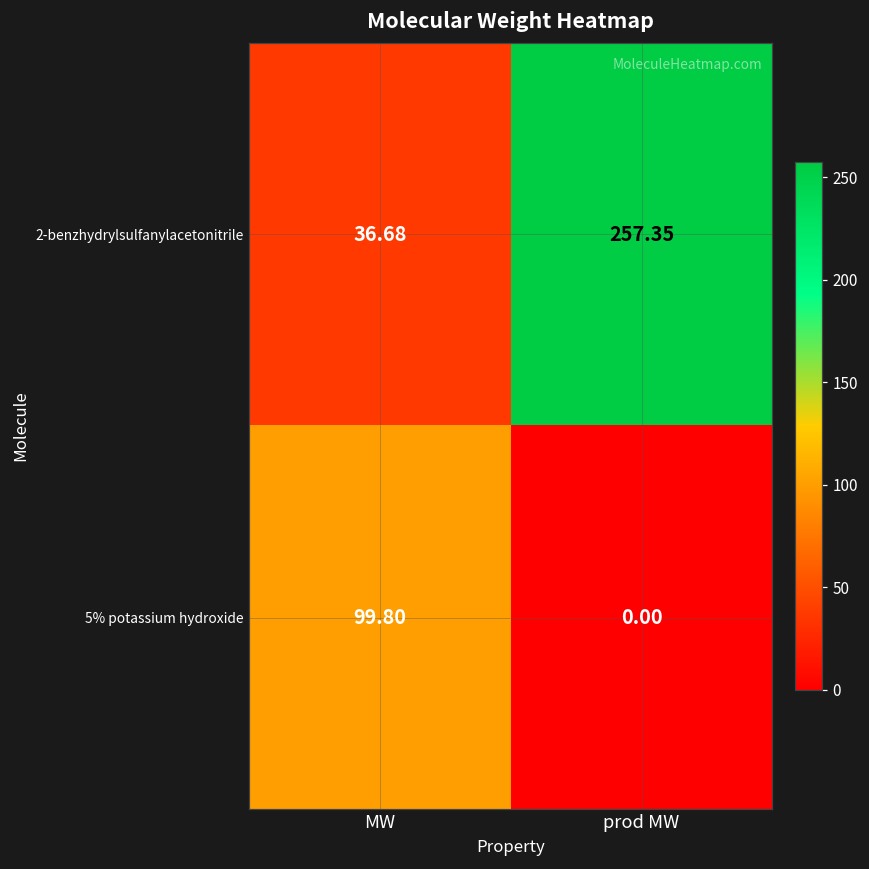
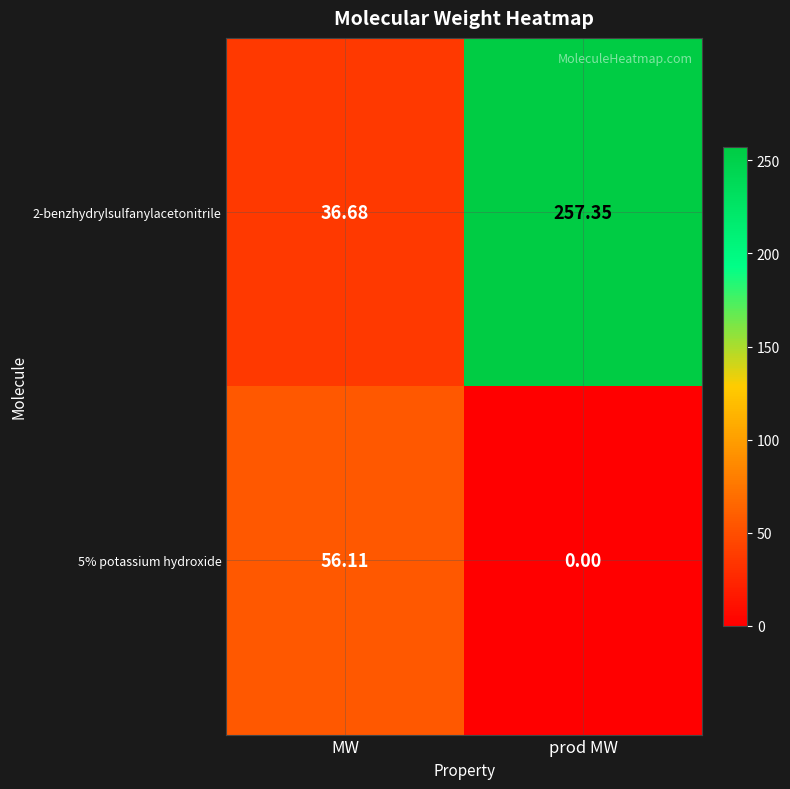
  {
    "2-benzhydrylsulfanylacetonitrile": {
      "MW": 36.68
    },
    "5% potassium hydroxide": {
-     "MW": 99.80,
+     "MW": 56.11,
      "prod MW": 0.00
    }
  }
